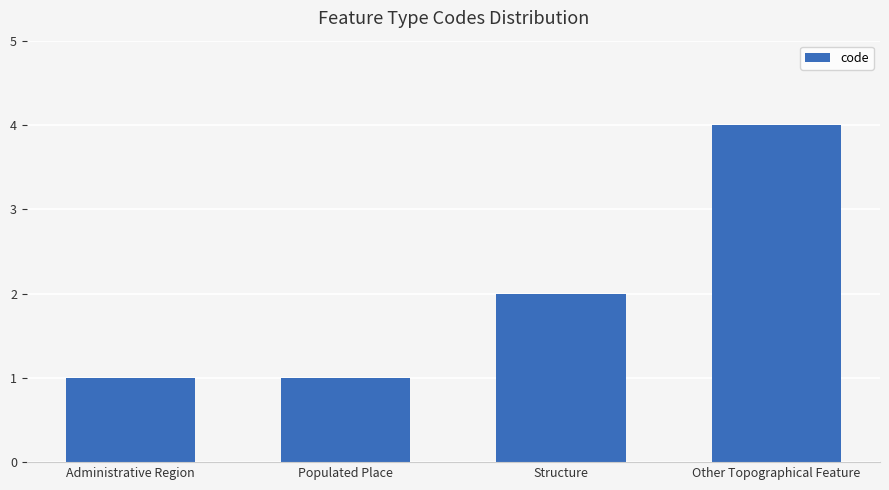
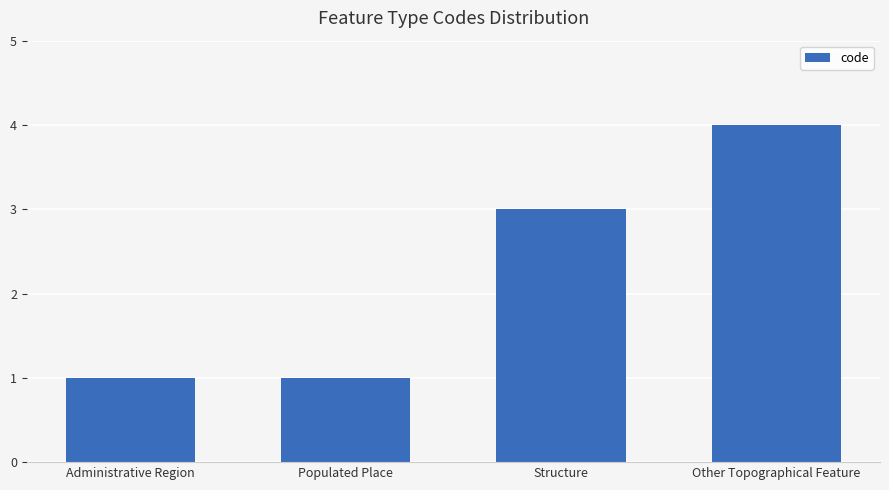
  {
    "Administrative Region": 1,
    "Populated Place": 1,
-   "Structure": 2,
+   "Structure": 3,
    "Other Topographical Feature": 4
  }
